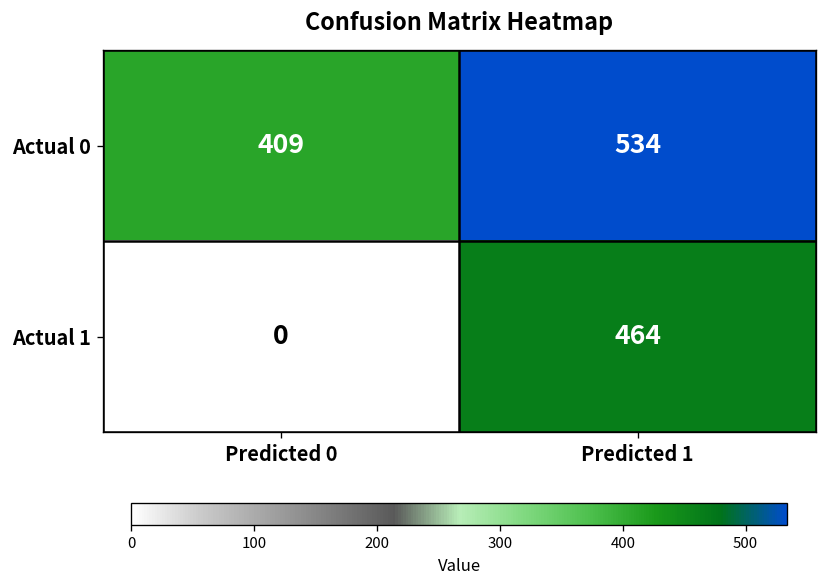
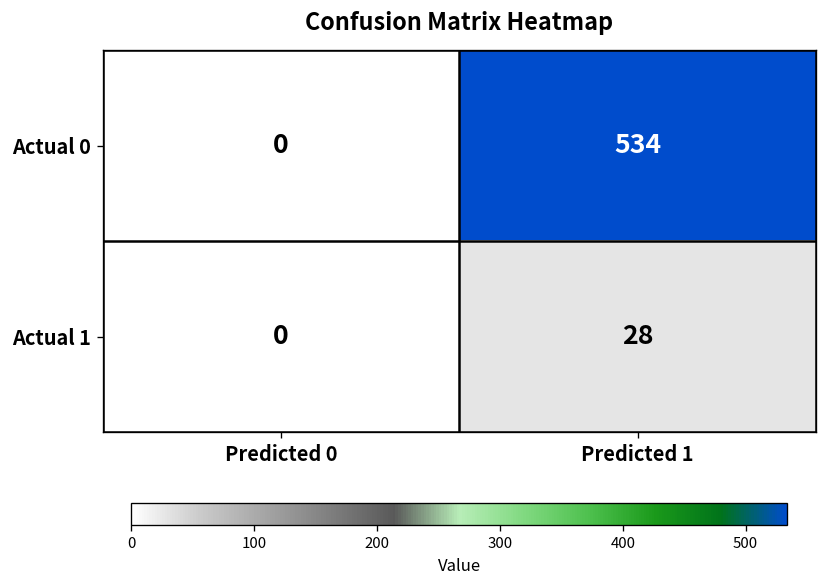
  {
    "Actual 0": {
-     "Predicted 0": 409,
+     "Predicted 0": 0,
      "Predicted 1": 534
    },
    "Actual 1": {
      "Predicted 0": 0,
-     "Predicted 1": 464
+     "Predicted 1": 28
    }
  }
